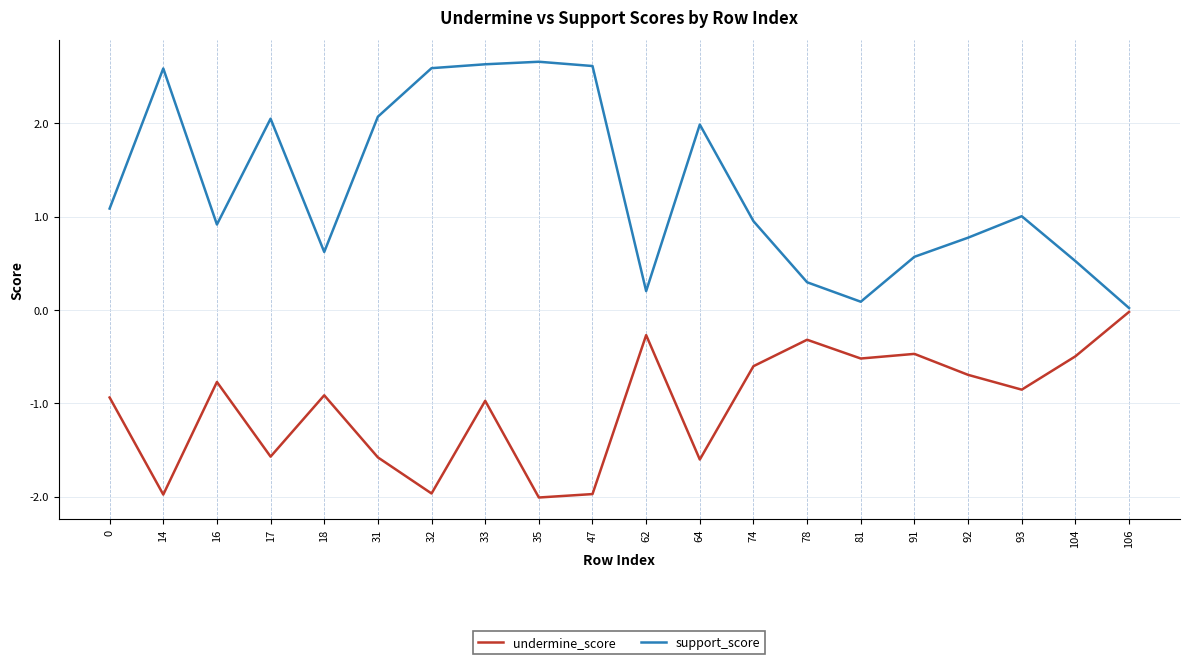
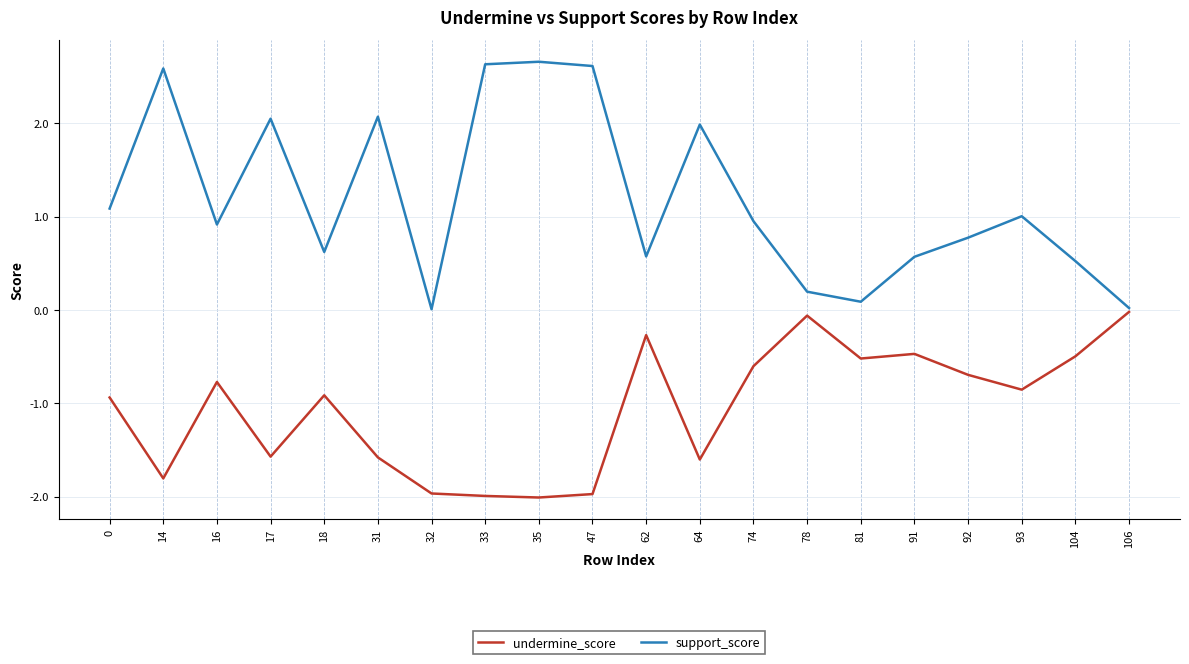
  {
    "undermine_score": {
      "0": -0.9,
-     "14": -2.0,
+     "14": -1.8,
      "16": -0.8,
      "17": -1.6,
      "18": -0.9,
      "31": -1.6,
      "32": -2.0,
-     "33": -1.0,
+     "33": -2.0,
      "35": -2.0,
      "47": -2.0,
      "62": -0.3,
      "64": -1.6,
      "74": -0.6,
-     "78": -0.3,
+     "78": -0.1,
      "81": -0.5,
      "91": -0.5,
      "92": -0.7,
      "93": -0.9,
      "104": -0.5,
      "106": 0.0
    },
    "support_score": {
      "0": 1.1,
      "14": 2.6,
      "16": 0.9,
      "17": 2.0,
      "18": 0.6,
      "31": 2.1,
-     "32": 2.6,
+     "32": 0.0,
      "33": 2.6,
      "35": 2.7,
      "47": 2.6,
-     "62": 0.2,
+     "62": 0.6,
      "64": 2.0,
      "74": 1.0,
-     "78": 0.3,
+     "78": 0.2,
      "81": 0.1,
      "91": 0.6,
      "92": 0.8,
      "93": 1.0,
      "104": 0.5,
      "106": 0.0
    }
  }
